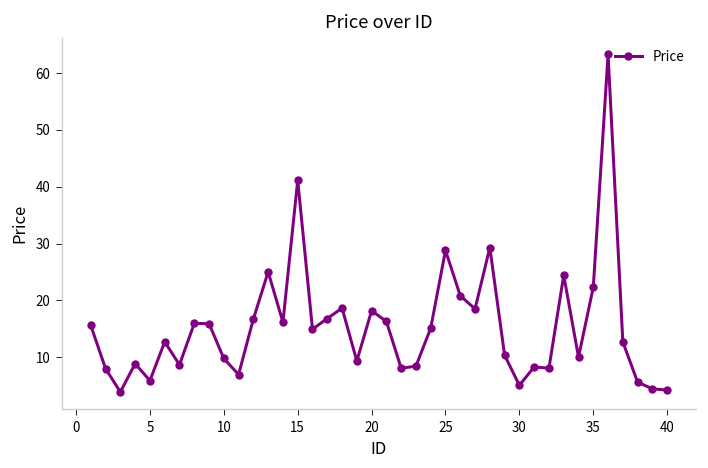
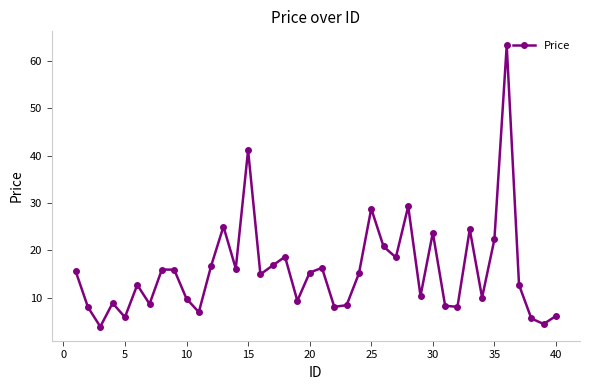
  {
    "5": 6,
    "10": 10,
    "15": 41,
-   "20": 18,
+   "20": 15,
    "25": 29,
-   "30": 5,
+   "30": 24,
    "35": 22,
-   "40": 4
+   "40": 6
  }
